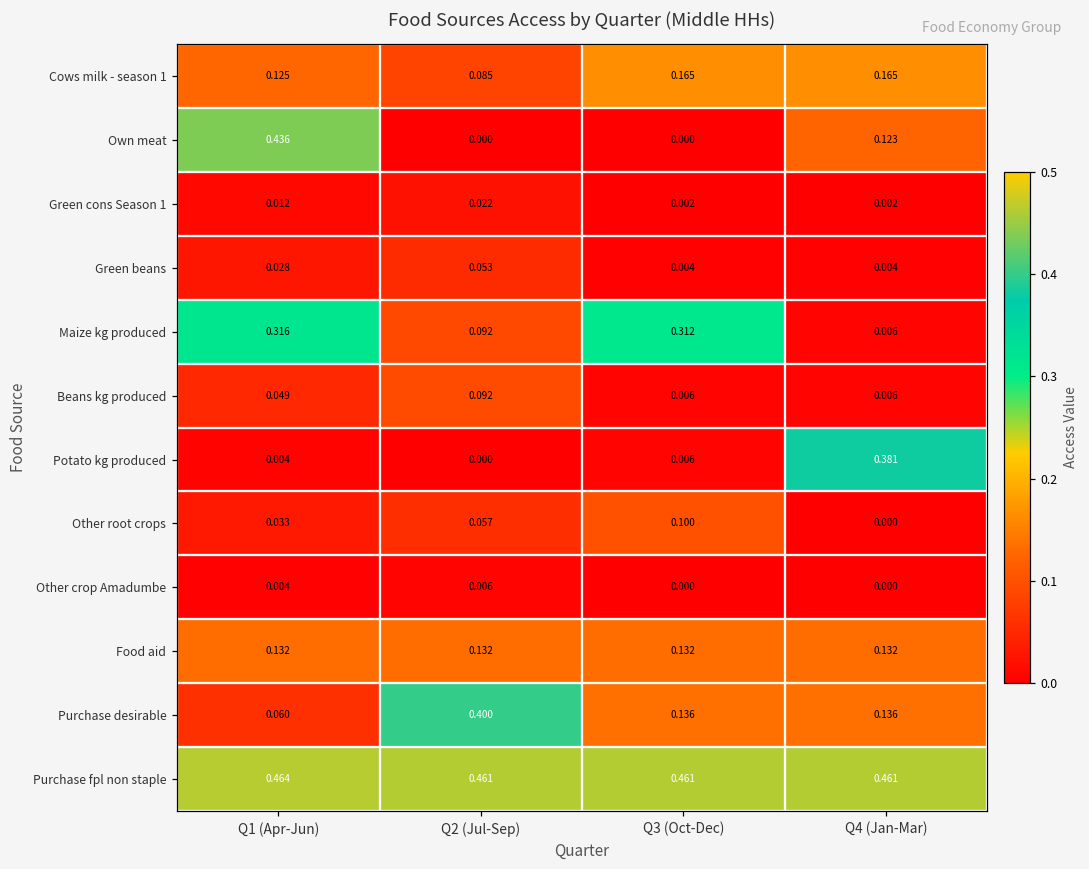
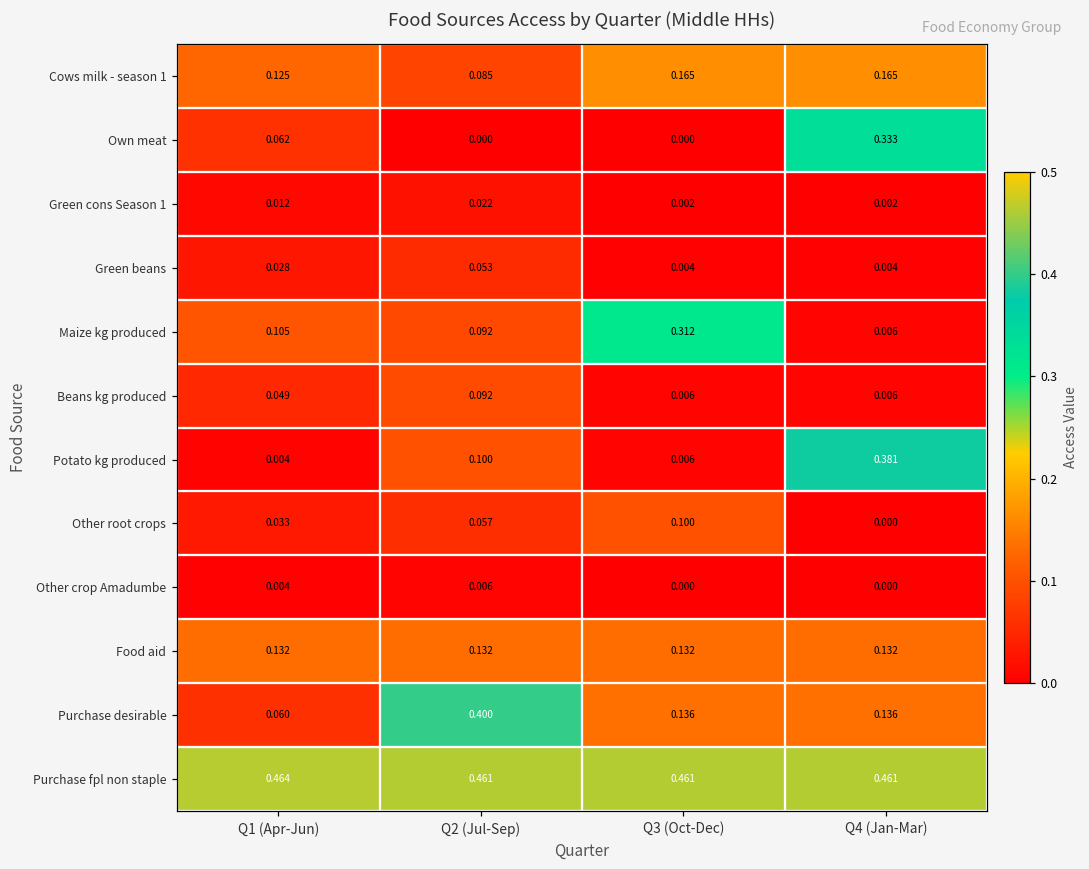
  {
    "Own meat": {
-     "Q1 (Apr-Jun)": 0.436,
-     "Q4 (Jan-Mar)": 0.123
+     "Q1 (Apr-Jun)": 0.062,
+     "Q4 (Jan-Mar)": 0.333
    },
    "Maize kg produced": {
-     "Q1 (Apr-Jun)": 0.316
+     "Q1 (Apr-Jun)": 0.105
    },
    "Potato kg produced": {
-     "Q2 (Jul-Sep)": 0.000
+     "Q2 (Jul-Sep)": 0.100
    }
  }
